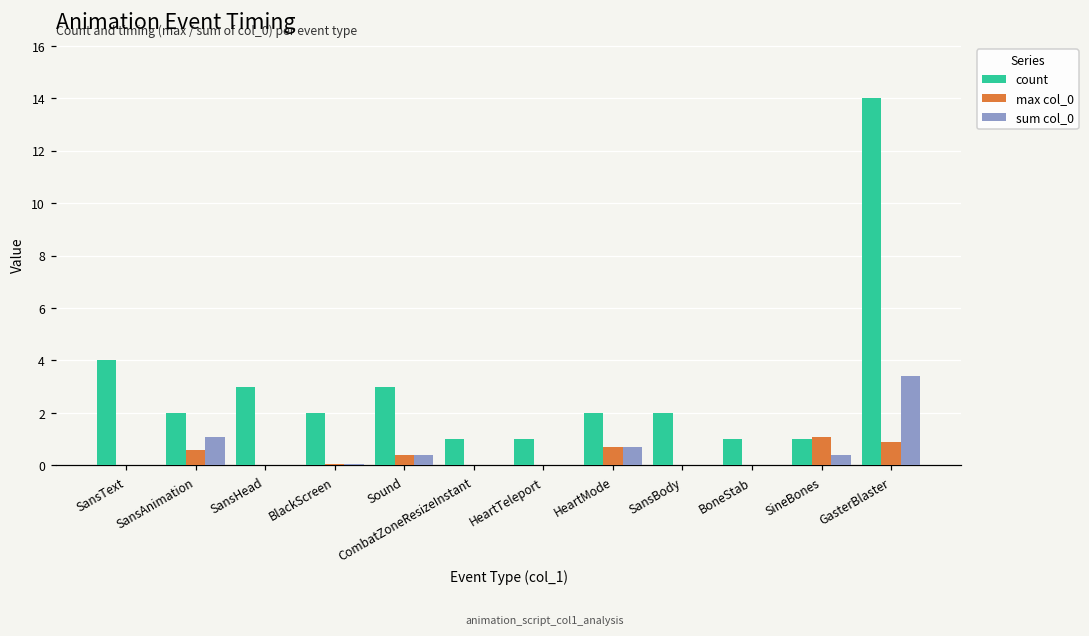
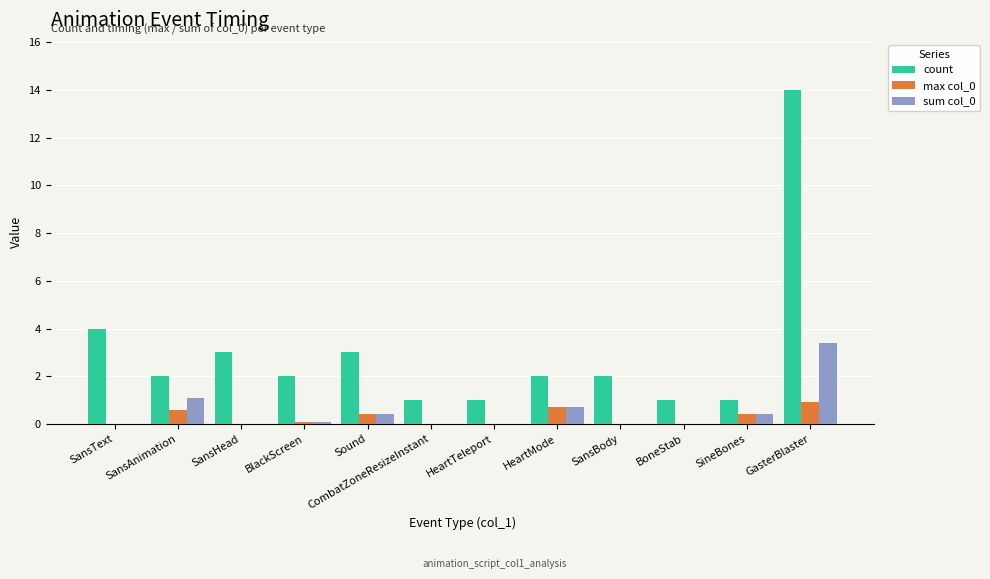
  {
    "count": {
      "SansText": 4.0,
      "SansAnimation": 2.0,
      "SansHead": 3.0,
      "BlackScreen": 2.0,
      "Sound": 3.0,
      "CombatZoneResizeInstant": 1.0,
      "HeartTeleport": 1.0,
      "HeartMode": 2.0,
      "SansBody": 2.0,
      "BoneStab": 1.0,
      "SineBones": 1.0,
      "GasterBlaster": 14.0
    },
    "max col_0": {
      "SansText": 0.0,
      "SansAnimation": 0.6,
      "SansHead": 0.0,
      "Sound": 0.4,
      "CombatZoneResizeInstant": 0.0,
      "HeartTeleport": 0.0,
      "HeartMode": 0.7,
      "SansBody": 0.0,
      "BoneStab": 0.0,
-     "SineBones": 1.1,
+     "SineBones": 0.4,
      "GasterBlaster": 0.9
    },
    "sum col_0": {
      "SansText": 0.0,
      "SansAnimation": 1.1,
      "SansHead": 0.0,
      "Sound": 0.4,
      "CombatZoneResizeInstant": 0.0,
      "HeartTeleport": 0.0,
      "HeartMode": 0.7,
      "SansBody": 0.0,
      "BoneStab": 0.0,
      "SineBones": 0.4,
      "GasterBlaster": 3.4
    }
  }
